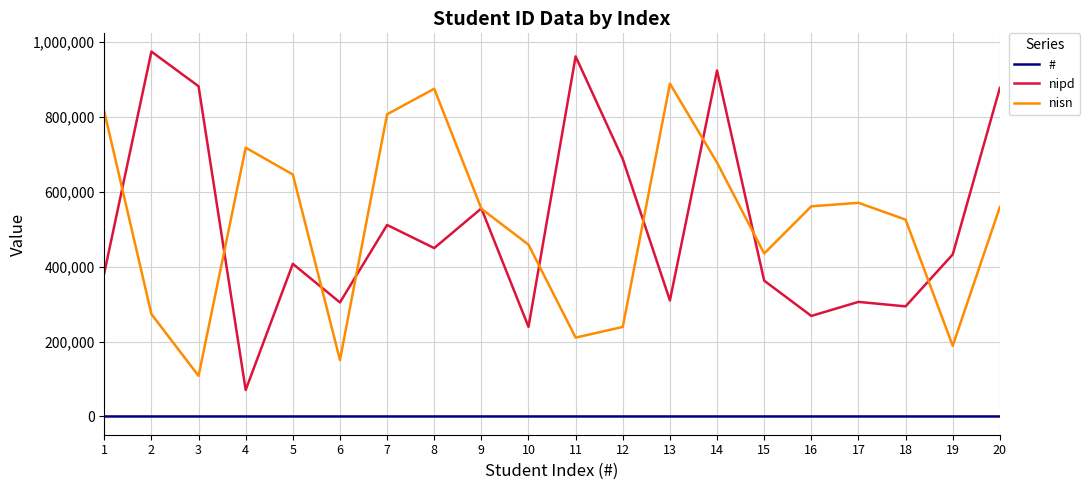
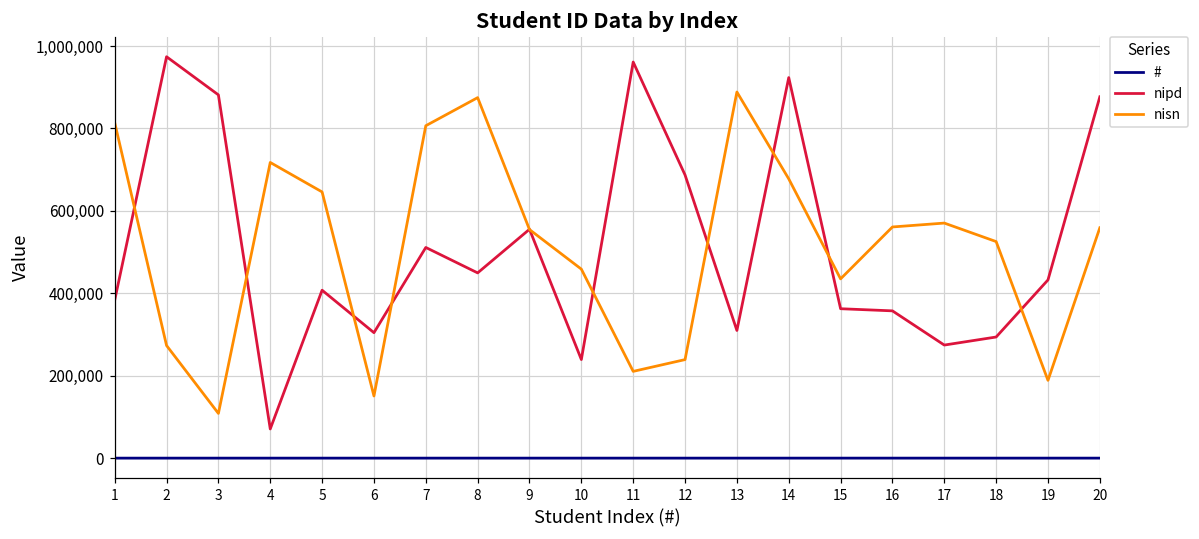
  {
    "#": {
      "1": "0",
      "2": "0",
      "3": "0",
      "4": "0",
      "5": "0",
      "6": "0",
      "7": "0",
      "8": "0",
      "9": "0",
      "10": "0",
      "11": "0",
      "12": "0",
      "13": "0",
      "14": "0",
      "15": "0",
      "16": "0",
      "17": "0",
      "18": "0",
      "19": "0",
      "20": "0"
    },
    "nipd": {
      "1": "380,000",
      "2": "970,000",
      "3": "880,000",
      "4": "70,000",
      "5": "410,000",
      "6": "300,000",
      "7": "510,000",
      "8": "450,000",
      "10": "240,000",
      "11": "960,000",
      "12": "690,000",
      "13": "310,000",
      "14": "920,000",
      "15": "360,000",
-     "16": "270,000",
-     "17": "310,000",
+     "16": "360,000",
+     "17": "270,000",
      "18": "290,000",
      "19": "430,000",
      "20": "880,000"
    },
    "nisn": {
      "1": "810,000",
      "2": "270,000",
      "3": "110,000",
      "4": "720,000",
      "5": "650,000",
      "6": "150,000",
      "7": "810,000",
      "8": "870,000",
      "10": "460,000",
      "11": "210,000",
      "12": "240,000",
      "13": "890,000",
      "14": "680,000",
      "15": "430,000",
      "16": "560,000",
      "17": "570,000",
      "18": "530,000",
      "19": "190,000",
      "20": "560,000"
    }
  }
